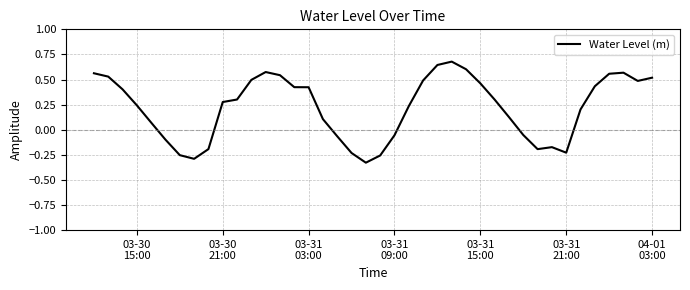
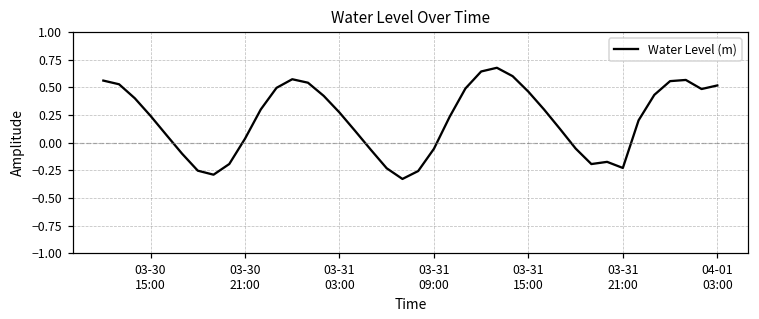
  {
    "03-30 15:00": 0.24,
-   "03-30 21:00": 0.28,
-   "03-31 03:00": 0.42,
+   "03-30 21:00": 0.04,
+   "03-31 03:00": 0.27,
    "03-31 09:00": -0.06,
    "03-31 15:00": 0.46,
    "03-31 21:00": -0.23,
    "04-01 03:00": 0.52
  }
